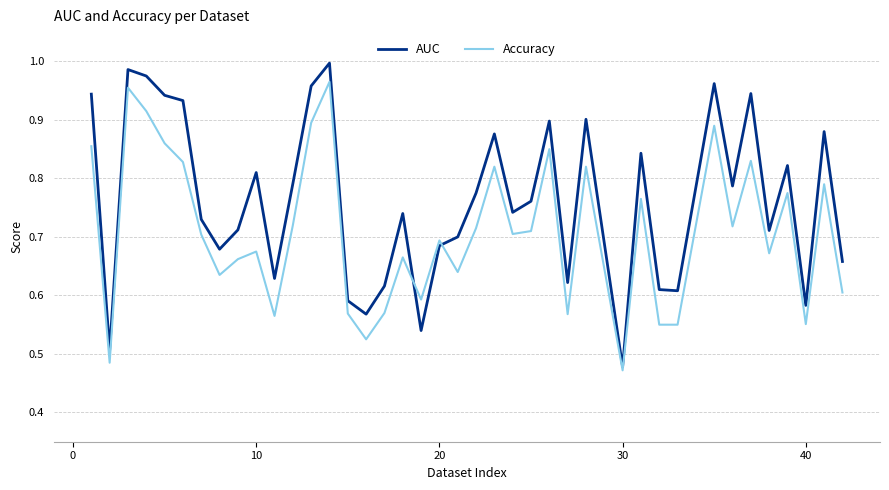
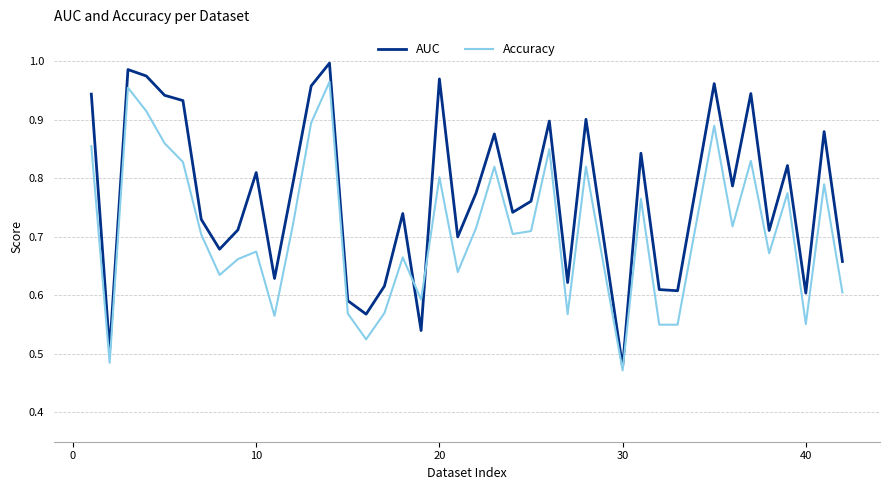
  {
    "AUC": {
      "10": 0.81,
-     "20": 0.69,
+     "20": 0.97,
      "30": 0.48,
-     "40": 0.58
+     "40": 0.60
    },
    "Accuracy": {
      "10": 0.68,
-     "20": 0.69,
+     "20": 0.80,
      "30": 0.47,
      "40": 0.55
    }
  }
